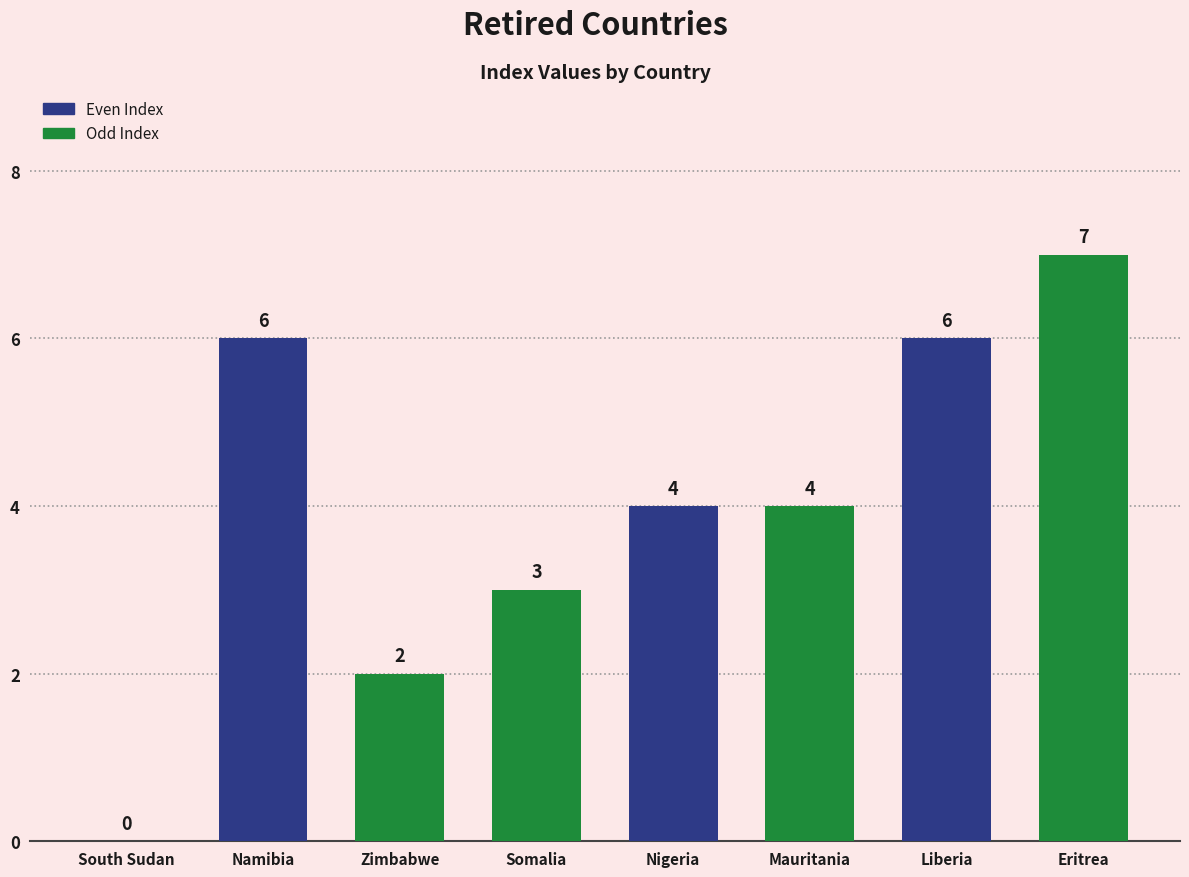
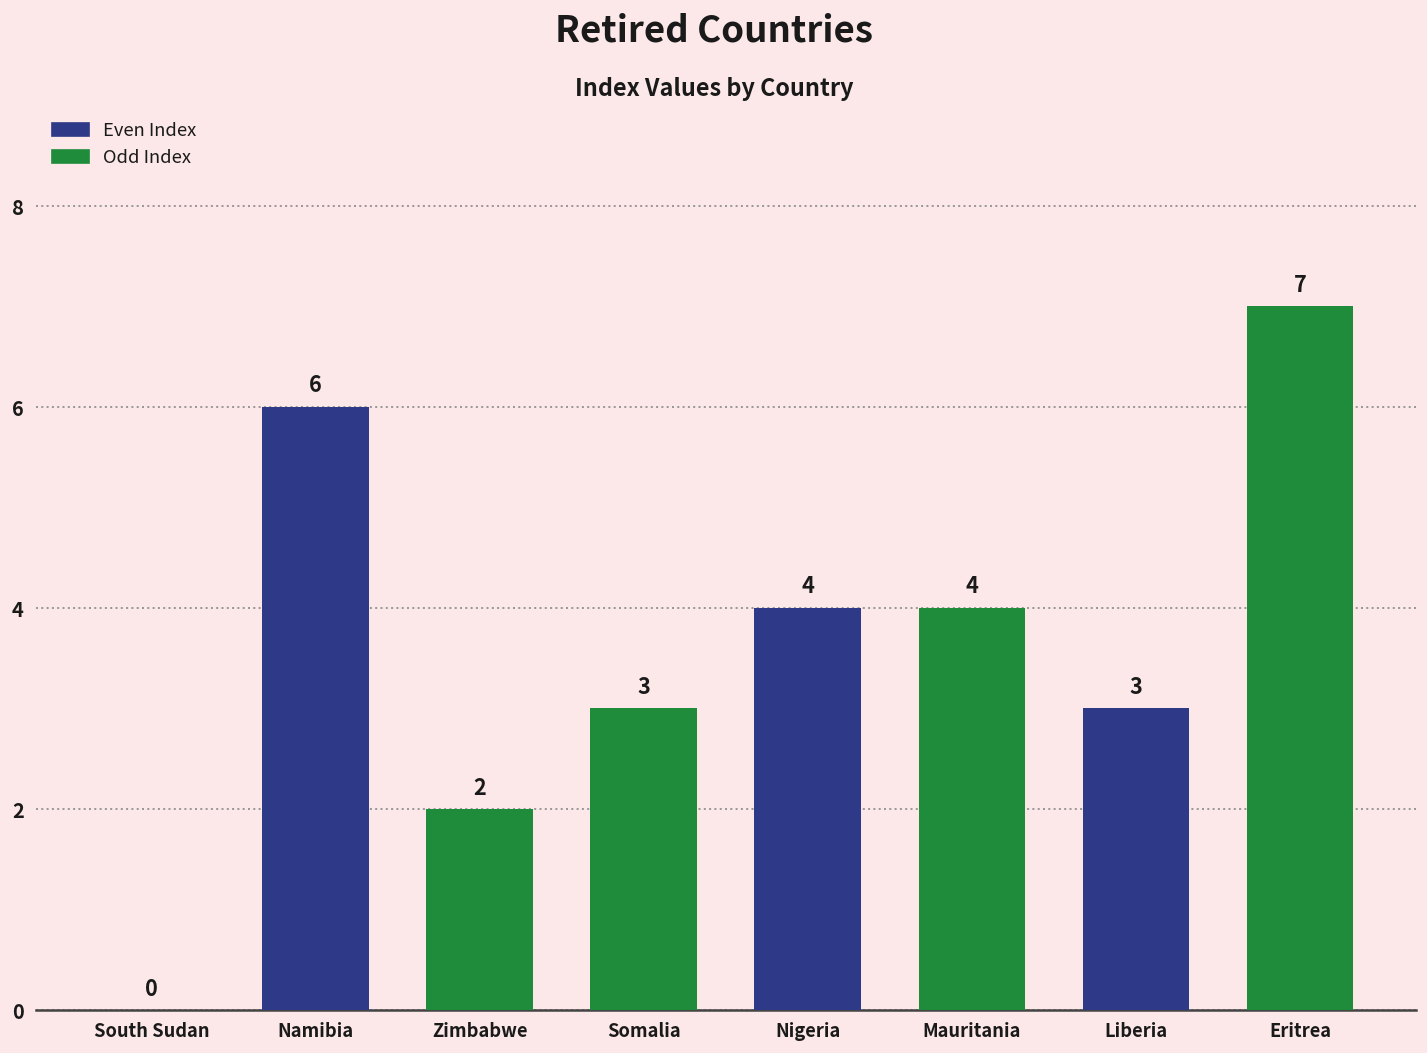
  {
    "South Sudan": 0,
    "Namibia": 6,
    "Zimbabwe": 2,
    "Somalia": 3,
    "Nigeria": 4,
    "Mauritania": 4,
-   "Liberia": 6,
+   "Liberia": 3,
    "Eritrea": 7
  }
